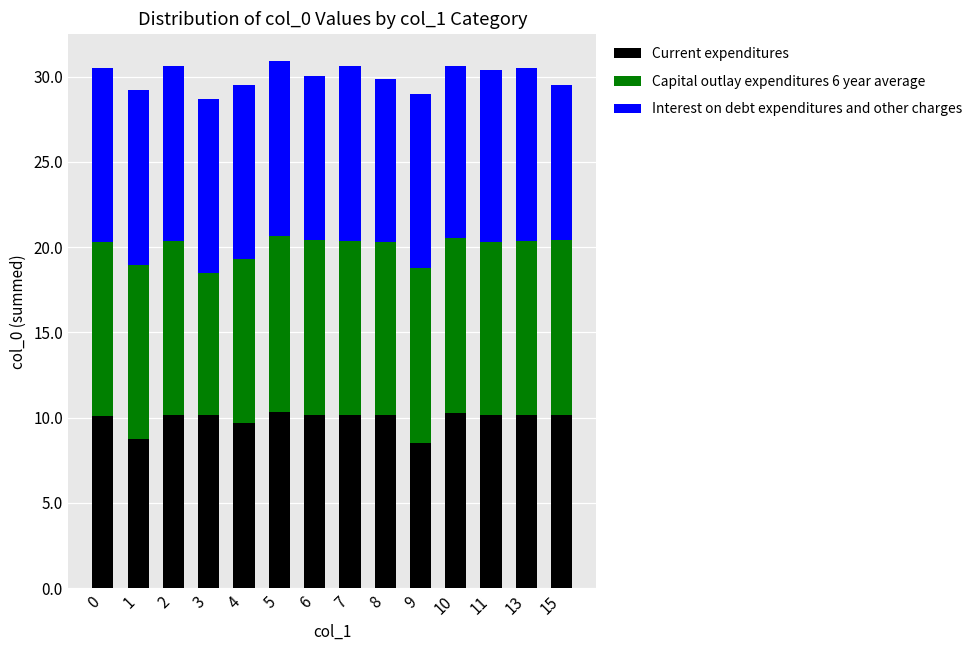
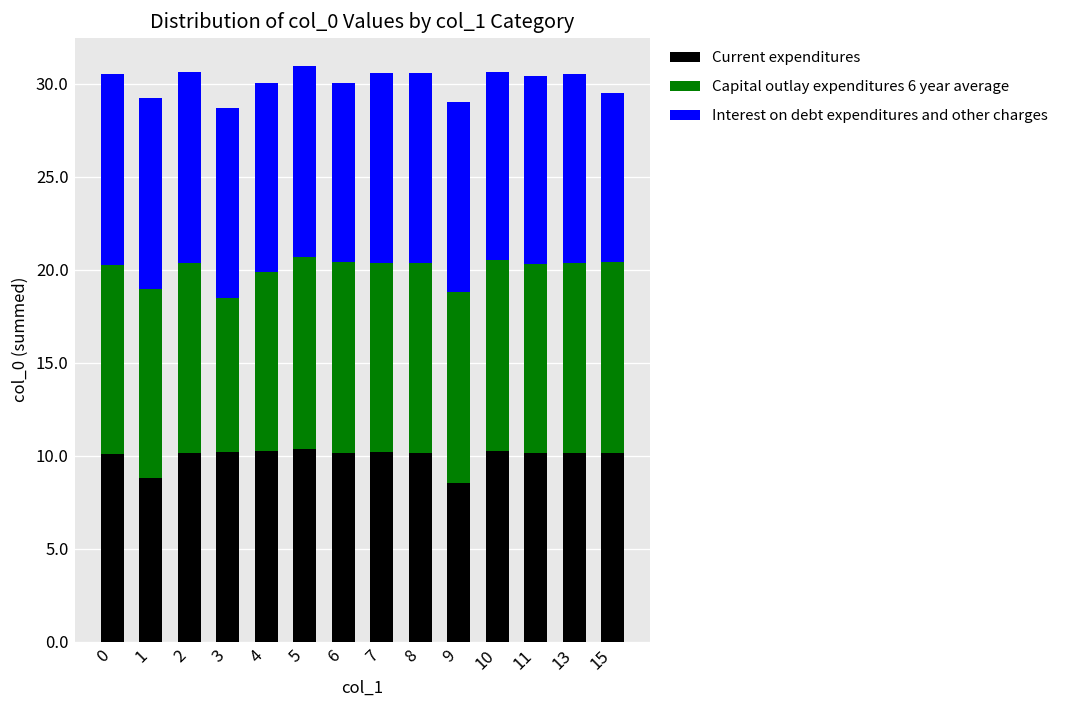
  {
    "Current expenditures": {
      "0": 10.1,
      "1": 8.8,
      "2": 10.2,
      "3": 10.2,
-     "4": 9.7,
+     "4": 10.2,
      "5": 10.4,
      "6": 10.1,
      "7": 10.2,
      "8": 10.1,
      "9": 8.5,
      "10": 10.3,
      "11": 10.1,
      "13": 10.1,
      "15": 10.2
    },
    "Capital outlay expenditures 6 year average": {
      "0": 10.2,
      "1": 10.2,
      "2": 10.2,
      "3": 8.3,
      "4": 9.6,
      "5": 10.3,
      "6": 10.3,
      "7": 10.2,
      "8": 10.2,
      "9": 10.2,
      "10": 10.3,
      "11": 10.2,
      "13": 10.2,
      "15": 10.2
    },
    "Interest on debt expenditures and other charges": {
      "0": 10.2,
      "1": 10.3,
      "2": 10.2,
      "3": 10.2,
      "4": 10.2,
      "5": 10.3,
      "6": 9.6,
      "7": 10.2,
-     "8": 9.5,
+     "8": 10.2,
      "9": 10.2,
      "10": 10.1,
      "11": 10.1,
      "13": 10.2,
      "15": 9.1
    }
  }
